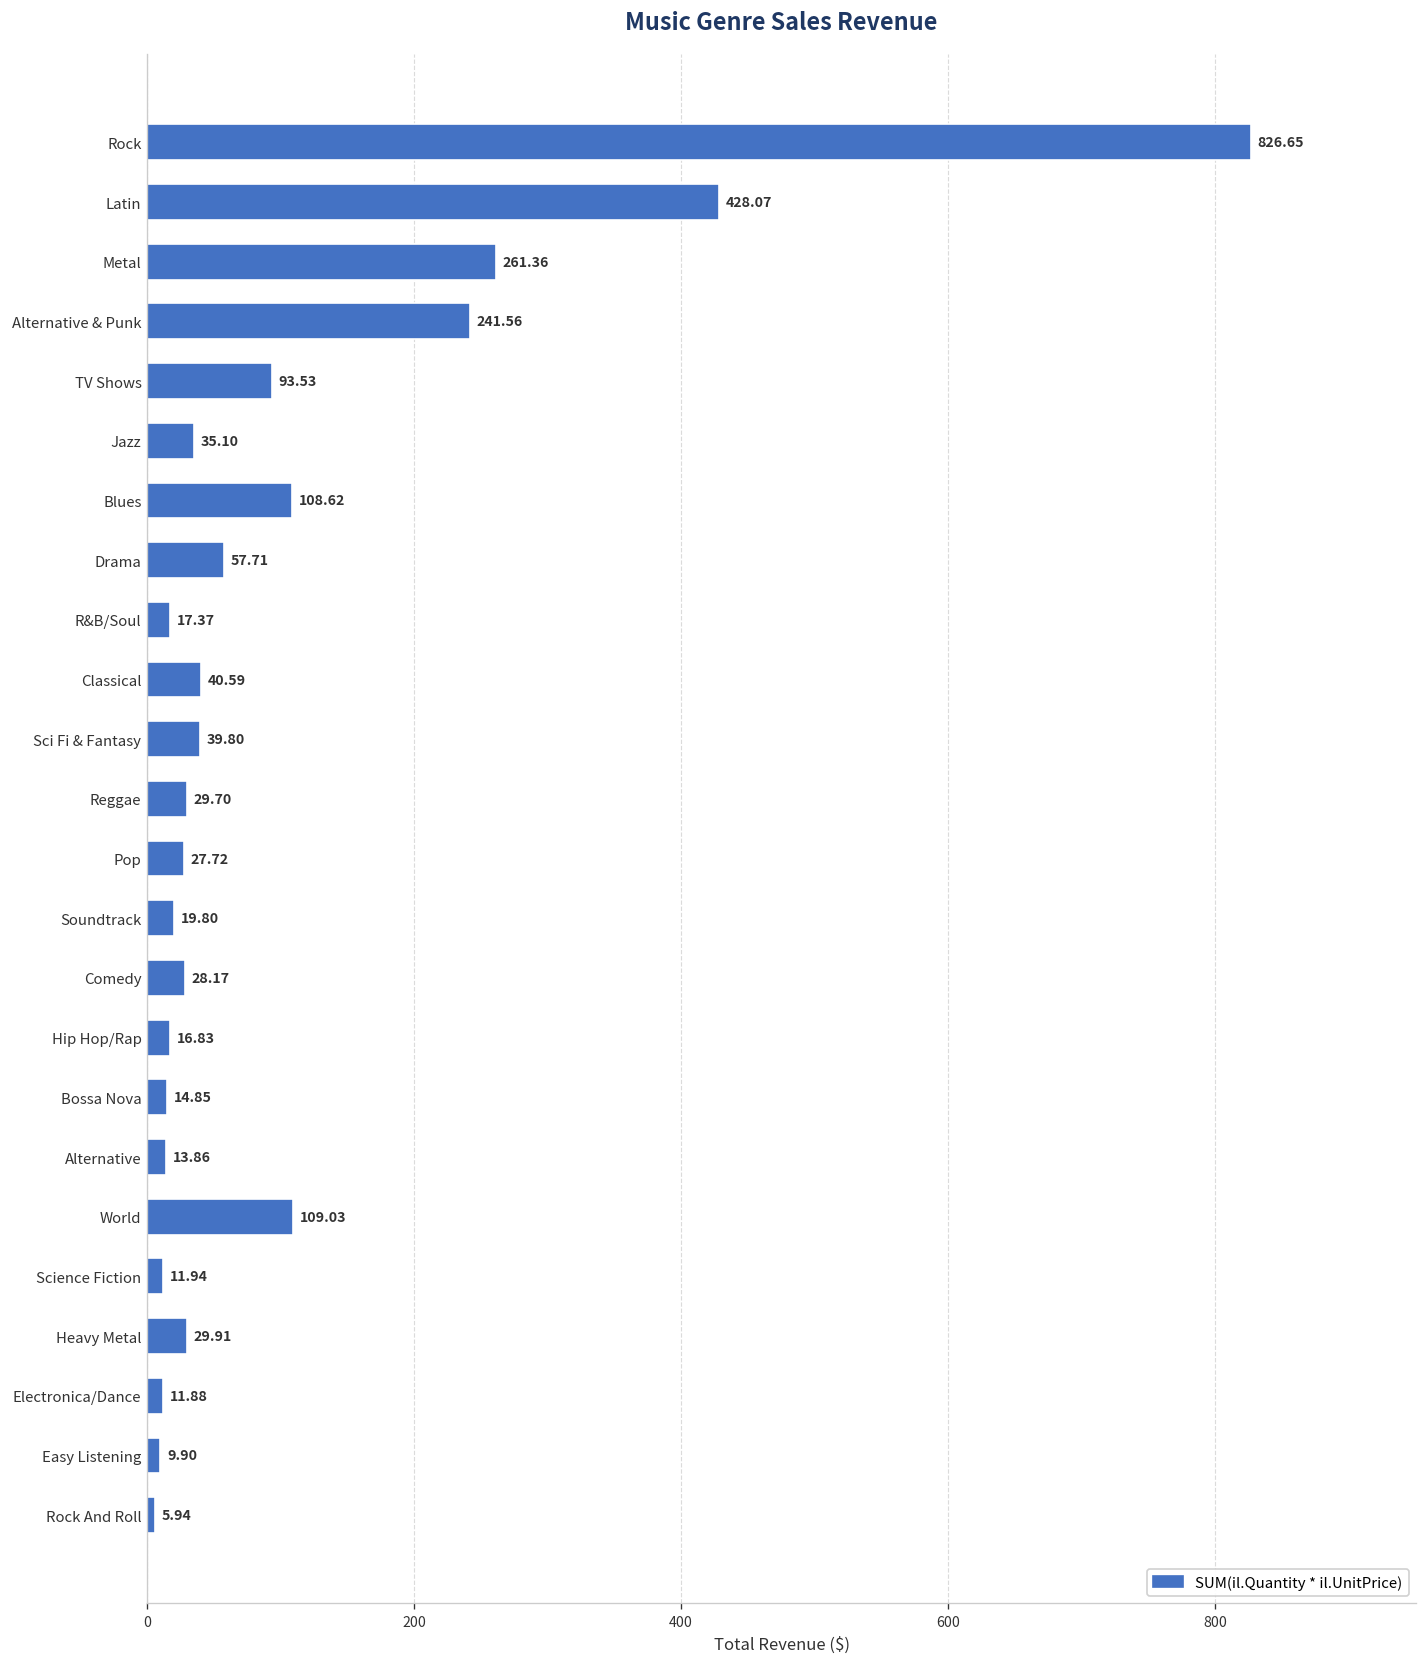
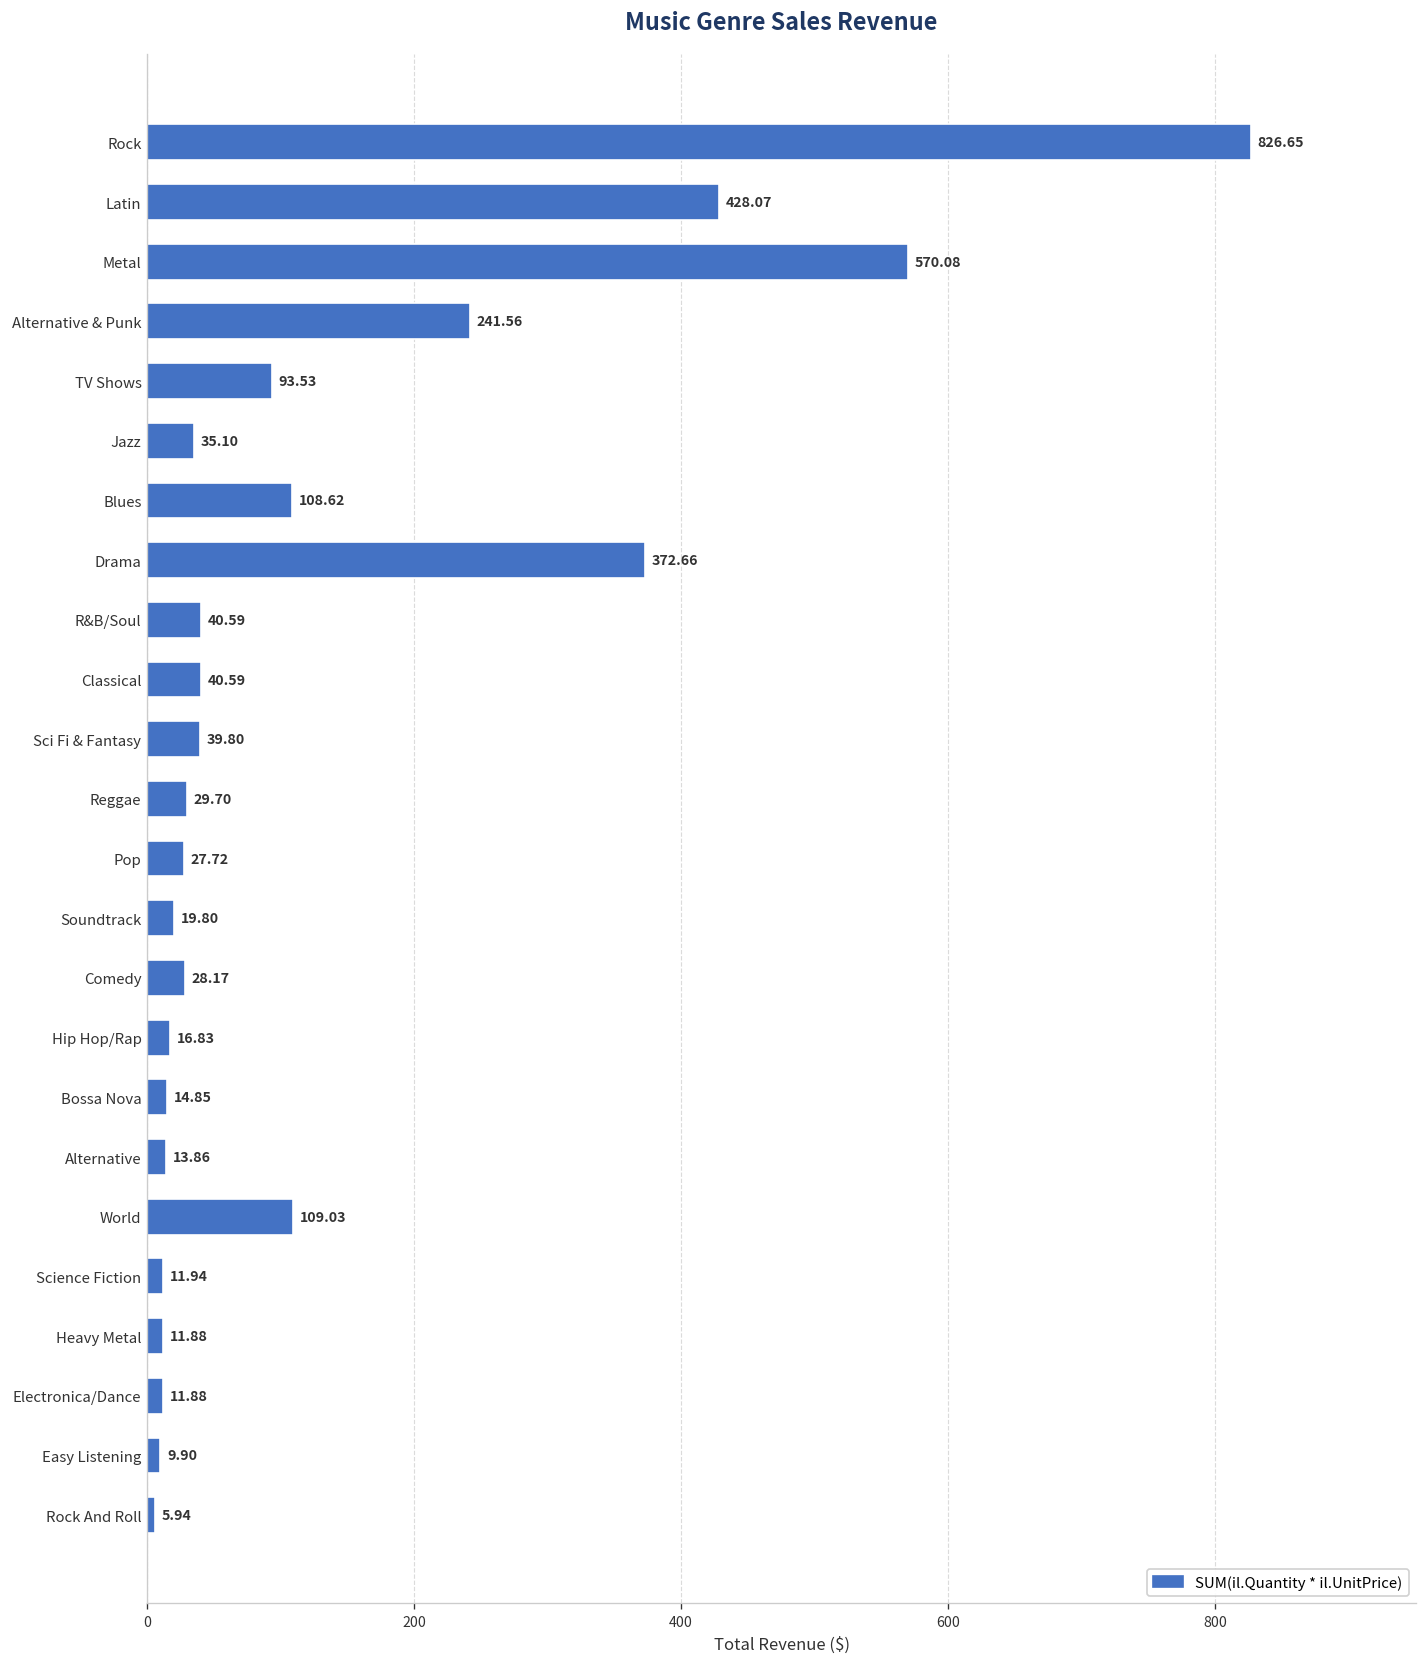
  {
    "Rock": 826.65,
    "Latin": 428.07,
-   "Metal": 261.36,
+   "Metal": 570.08,
    "Alternative & Punk": 241.56,
    "TV Shows": 93.53,
    "Jazz": 35.10,
    "Blues": 108.62,
-   "Drama": 57.71,
-   "R&B/Soul": 17.37,
+   "Drama": 372.66,
+   "R&B/Soul": 40.59,
    "Classical": 40.59,
    "Sci Fi & Fantasy": 39.80,
    "Reggae": 29.70,
    "Pop": 27.72,
    "Soundtrack": 19.80,
    "Comedy": 28.17,
    "Hip Hop/Rap": 16.83,
    "Bossa Nova": 14.85,
    "Alternative": 13.86,
    "World": 109.03,
    "Science Fiction": 11.94,
-   "Heavy Metal": 29.91,
+   "Heavy Metal": 11.88,
    "Electronica/Dance": 11.88,
    "Easy Listening": 9.90,
    "Rock And Roll": 5.94
  }
